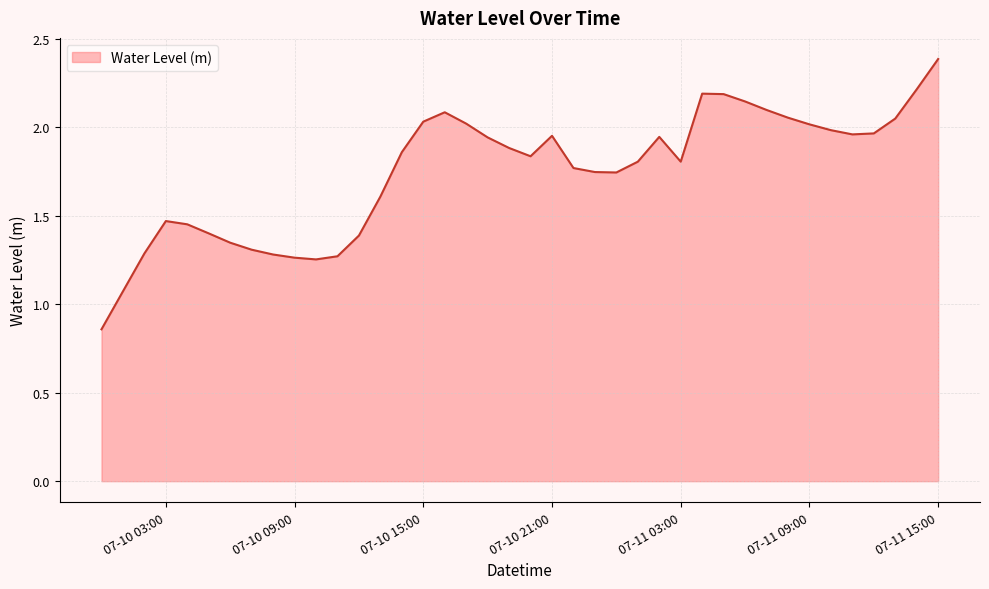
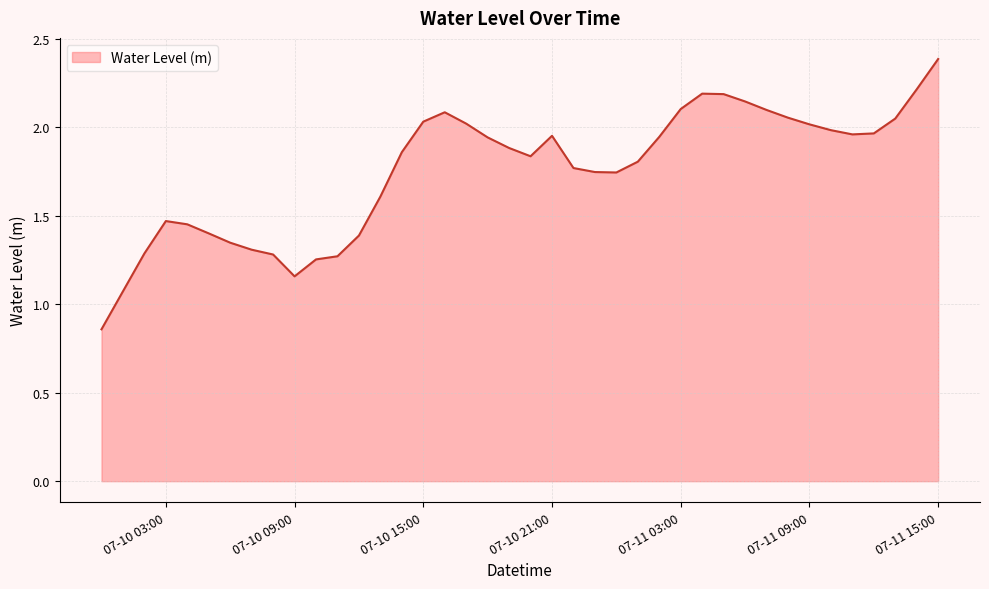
  {
    "07-10 03:00": 1.47,
-   "07-10 09:00": 1.26,
+   "07-10 09:00": 1.16,
    "07-10 15:00": 2.03,
    "07-10 21:00": 1.95,
-   "07-11 03:00": 1.81,
+   "07-11 03:00": 2.10,
    "07-11 09:00": 2.02,
    "07-11 15:00": 2.39
  }
